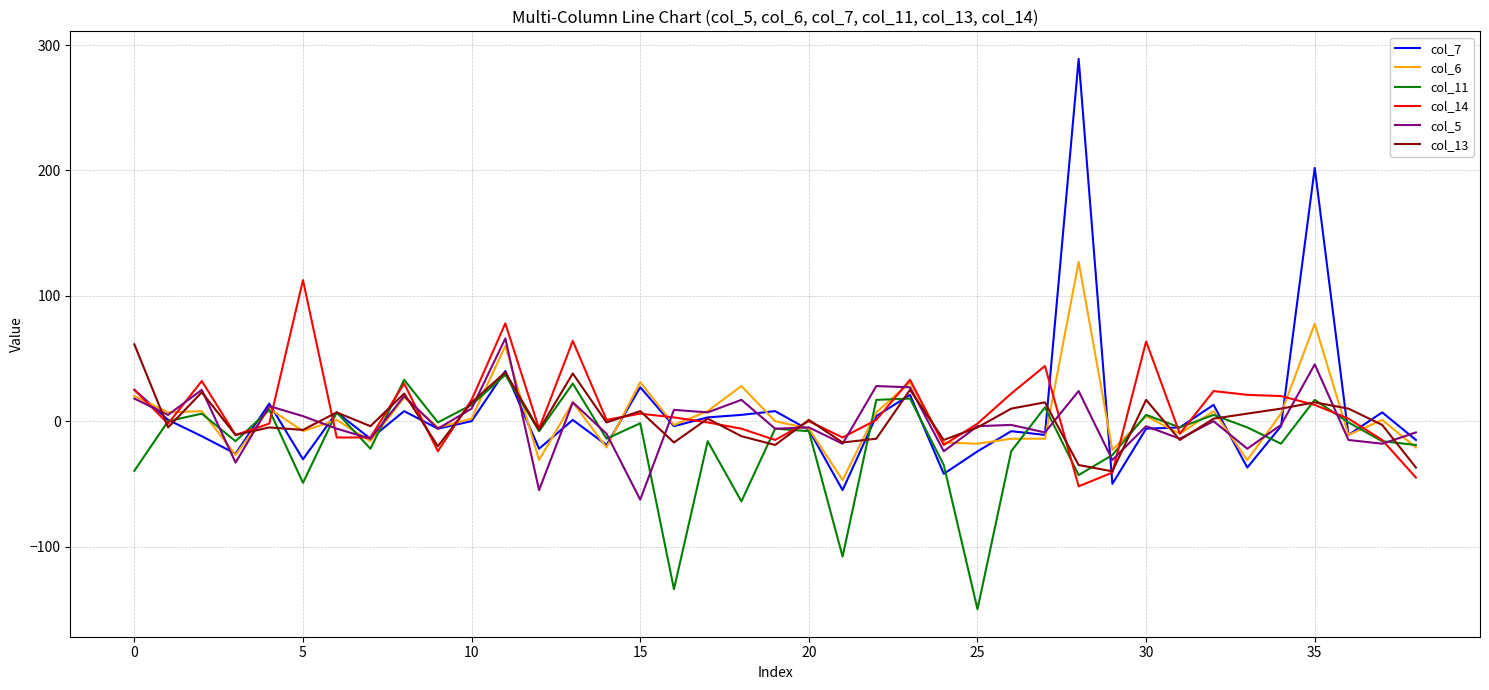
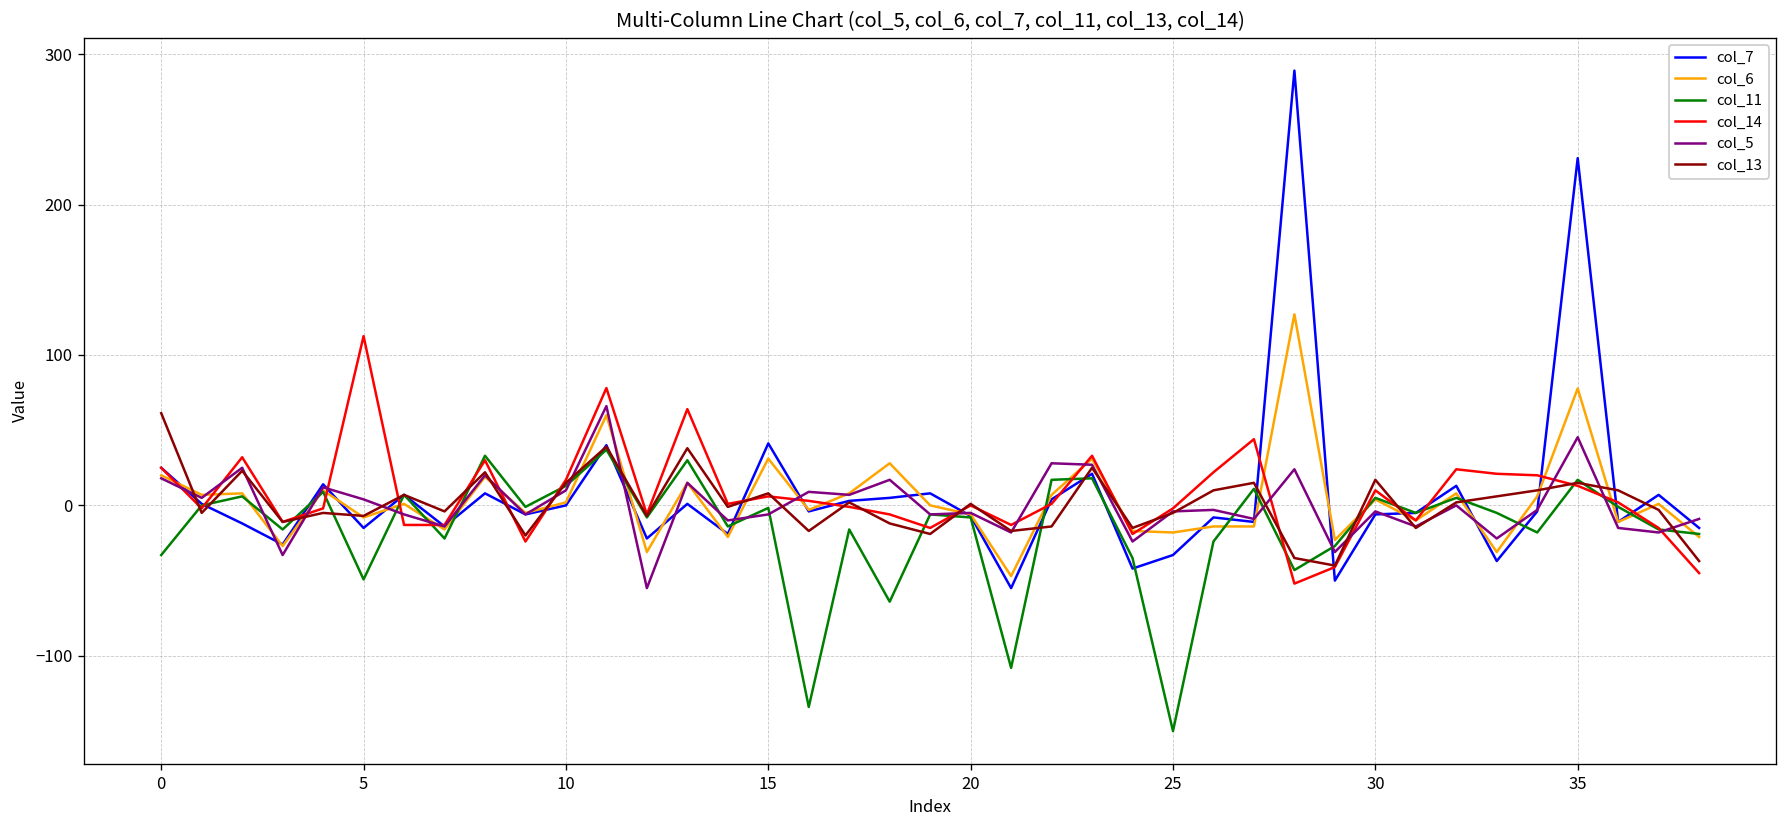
  {
    "col_7": {
-     "5": -30,
+     "5": -15,
      "10": 0,
-     "15": 27,
-     "25": -24,
-     "35": 202
+     "15": 41,
+     "25": -33,
+     "35": 231
    },
    "col_6": {
      "10": 2,
      "15": 31,
      "25": -18,
      "35": 78
    },
    "col_11": {
-     "0": -40,
+     "0": -33,
      "5": -49,
      "15": -2,
      "25": -150,
      "35": 17
    },
    "col_14": {
      "5": 113,
      "10": 17,
-     "30": 64
+     "30": 10
    },
    "col_5": {
      "5": 4,
      "10": 10,
-     "15": -63,
+     "15": -6,
      "35": 45
    },
    "col_13": {
      "0": 61,
      "30": 17
    }
  }
